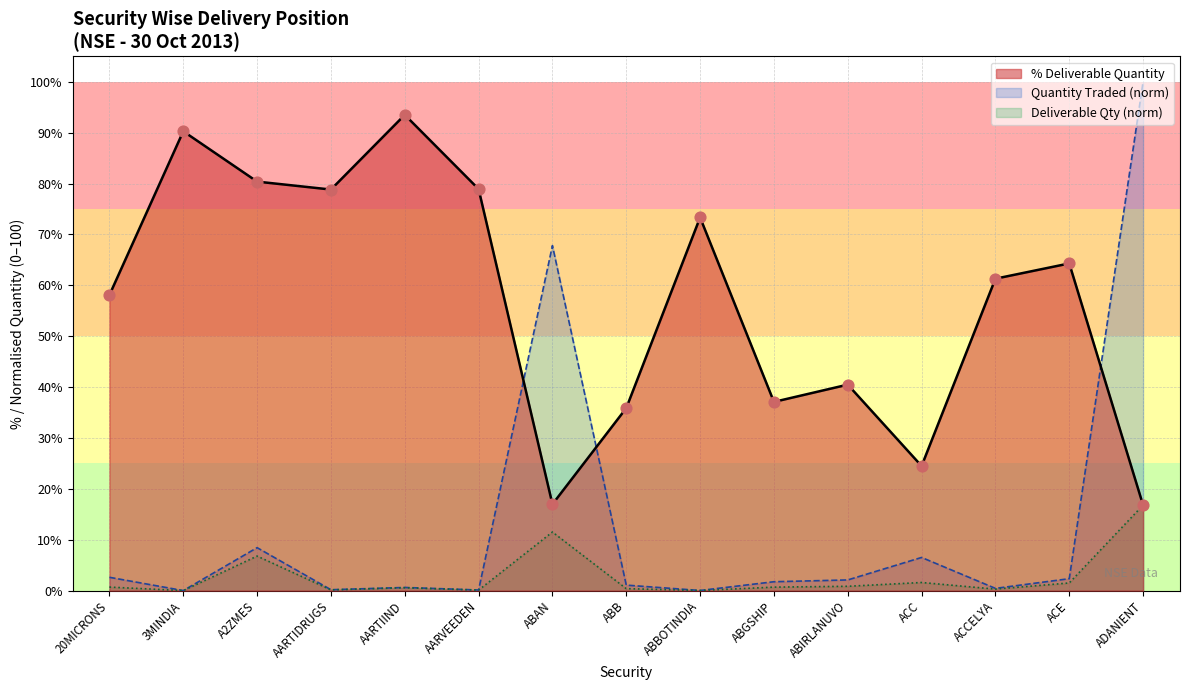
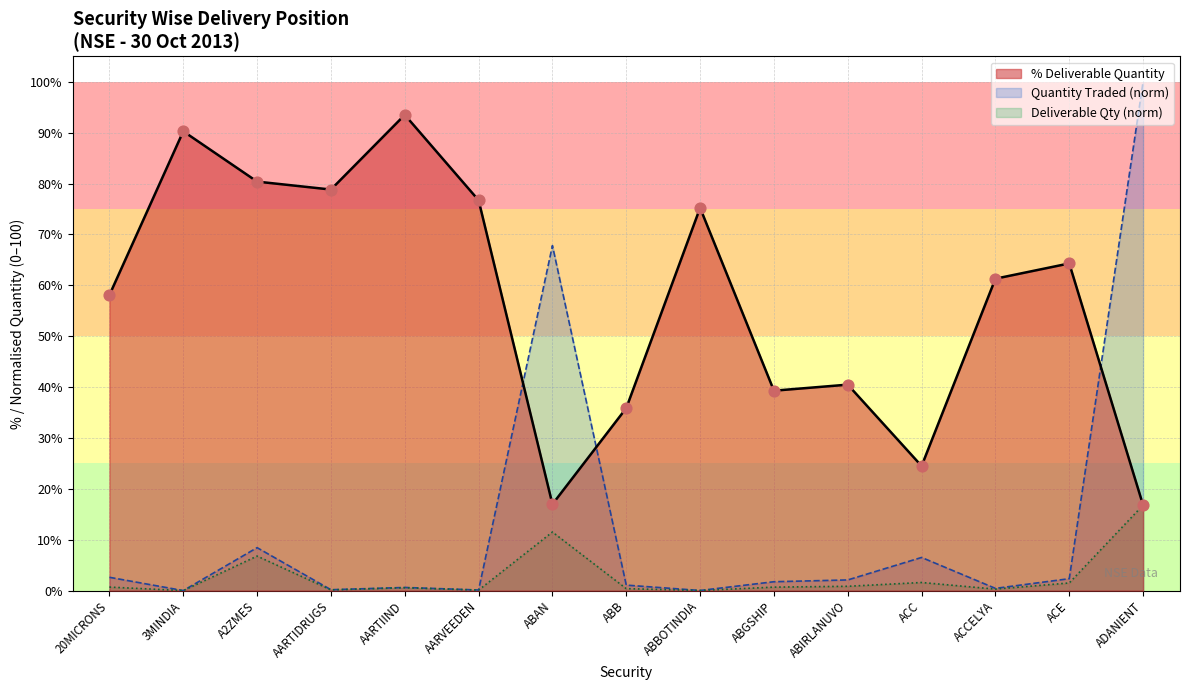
  {
    "% Deliverable Quantity": {
      "20MICRONS": "58%",
      "3MINDIA": "90%",
      "A2ZMES": "80%",
      "AARTIDRUGS": "79%",
      "AARTIIND": "94%",
-     "AARVEEDEN": "79%",
+     "AARVEEDEN": "77%",
      "ABAN": "17%",
      "ABB": "36%",
-     "ABBOTINDIA": "73%",
-     "ABGSHIP": "37%",
+     "ABBOTINDIA": "75%",
+     "ABGSHIP": "39%",
      "ABIRLANUVO": "40%",
      "ACC": "24%",
      "ACCELYA": "61%",
      "ACE": "64%"
    }
  }
